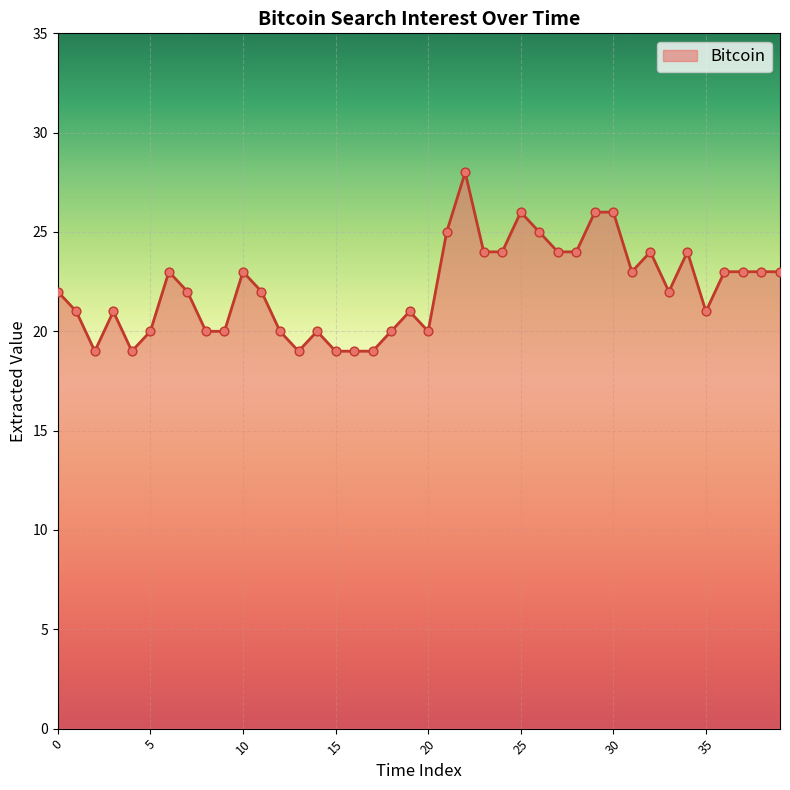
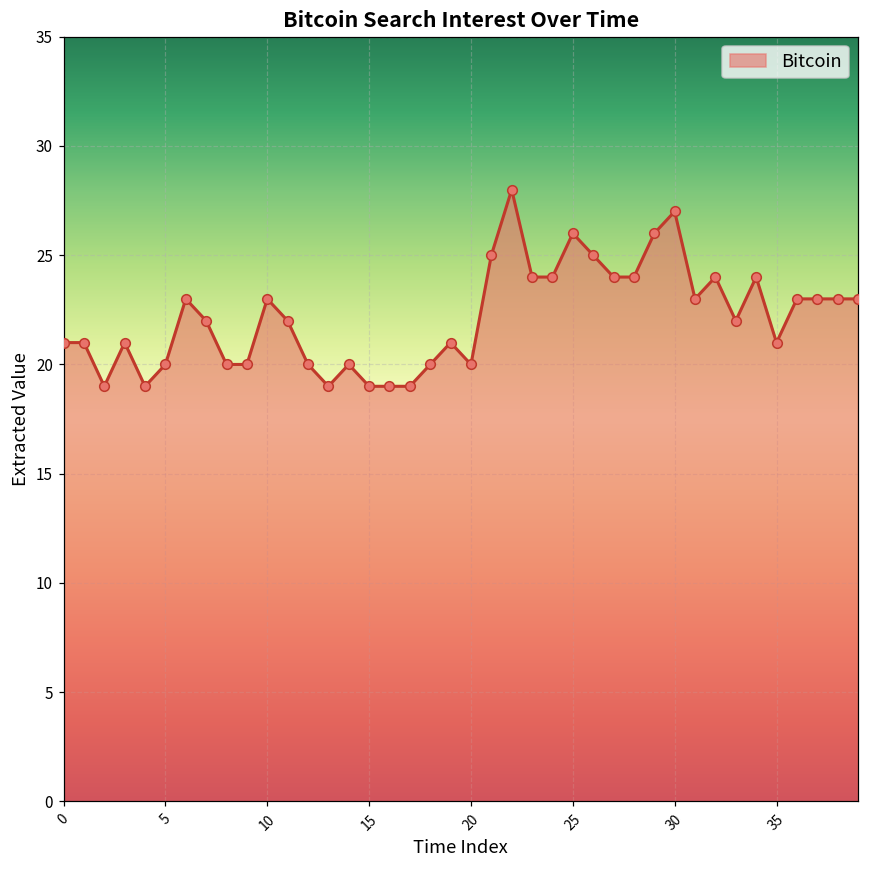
  {
-   "0": 22,
+   "0": 21,
    "5": 20,
    "10": 23,
    "15": 19,
    "20": 20,
    "25": 26,
-   "30": 26,
+   "30": 27,
    "35": 21
  }
